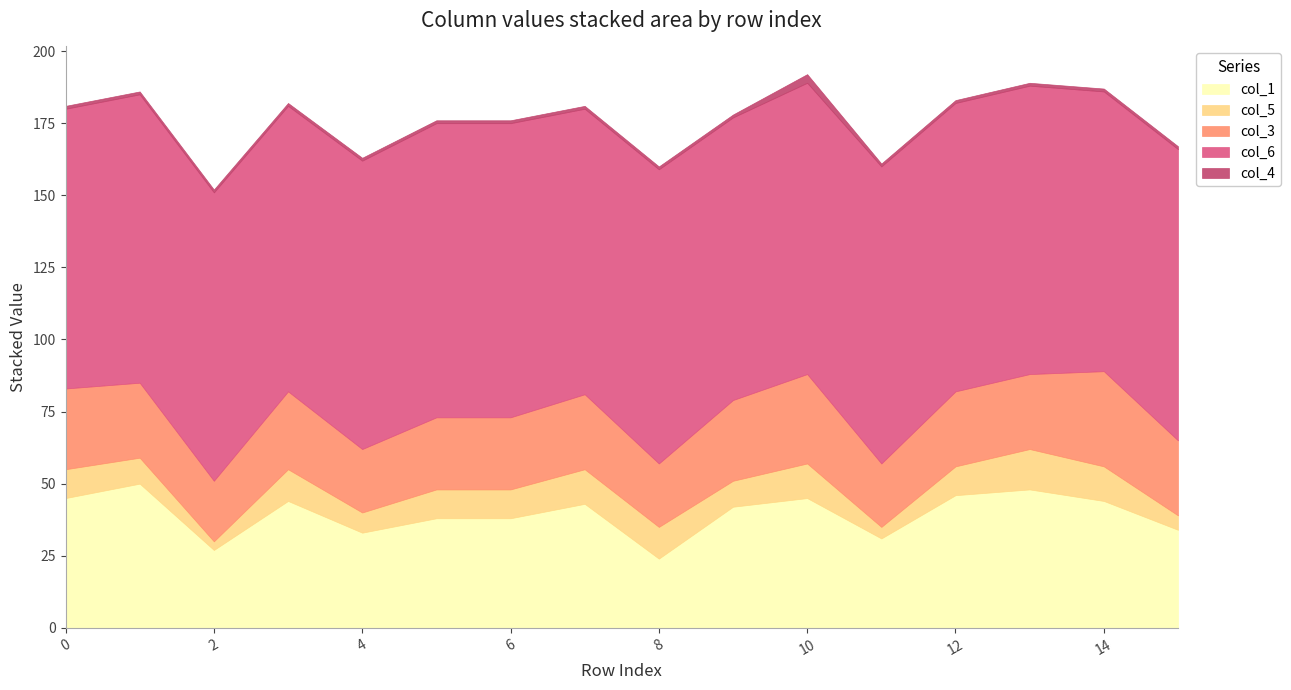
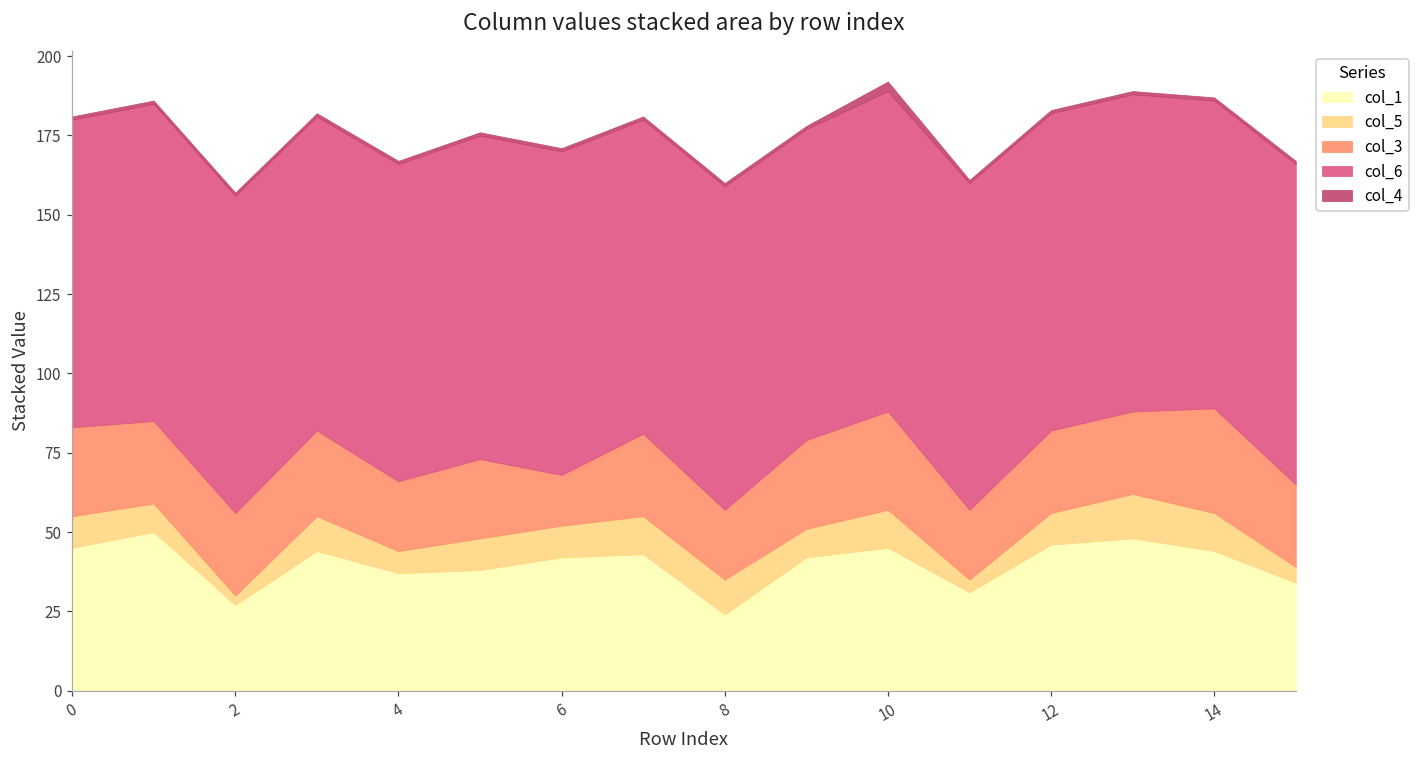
  {
    "col_1": {
      "0": 45,
      "2": 27,
-     "4": 33,
-     "6": 38,
+     "4": 37,
+     "6": 42,
      "8": 24,
      "10": 45,
      "12": 46,
      "14": 44
    },
    "col_5": {
      "0": 10,
      "2": 3,
      "4": 7,
      "6": 10,
      "8": 11,
      "10": 12,
      "12": 10,
      "14": 12
    },
    "col_3": {
      "0": 28,
-     "2": 21,
+     "2": 26,
      "4": 22,
-     "6": 25,
+     "6": 16,
      "8": 22,
      "10": 31,
      "12": 26,
      "14": 33
    }
  }
